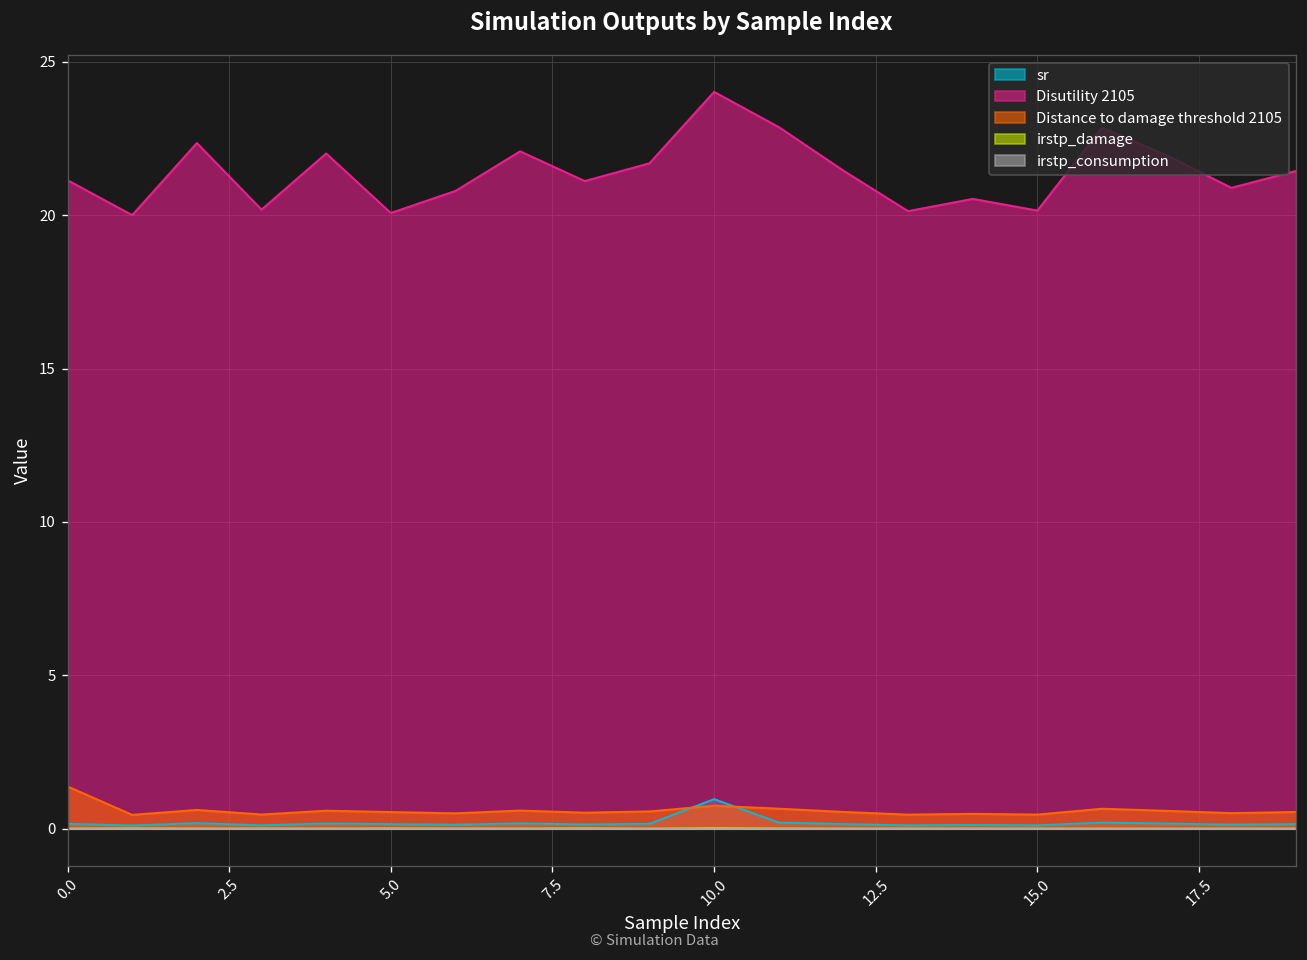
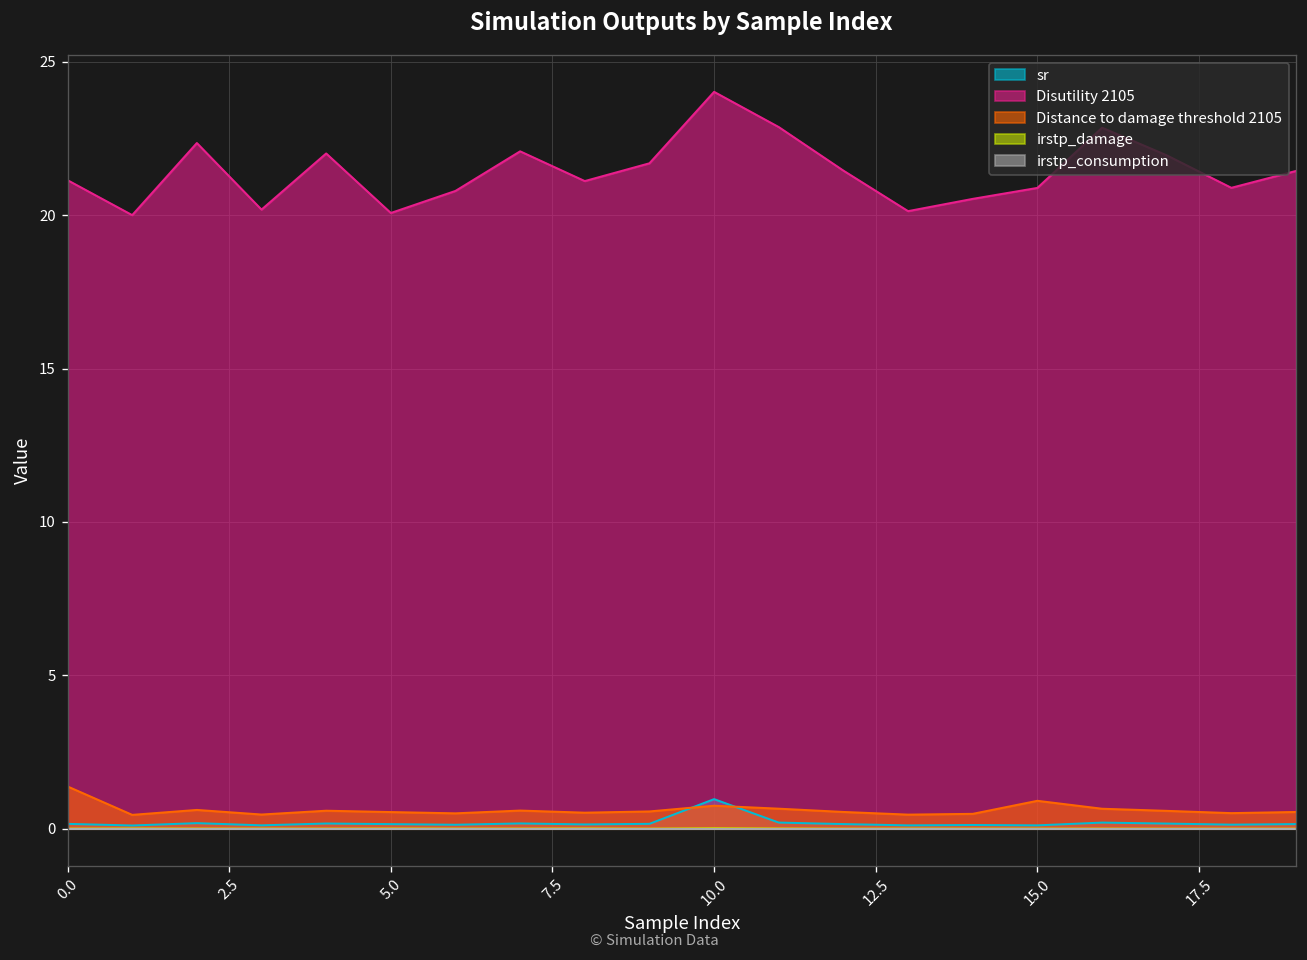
  {
    "sr": {
      "0.0": 0.2,
      "5.0": 0.1,
      "10.0": 1.0,
      "15.0": 0.1
    },
    "Disutility 2105": {
      "0.0": 21.1,
      "5.0": 20.1,
      "10.0": 24.0,
-     "15.0": 20.1
+     "15.0": 20.9
    },
    "Distance to damage threshold 2105": {
      "0.0": 1.4,
      "5.0": 0.5,
      "10.0": 0.7,
-     "15.0": 0.5
+     "15.0": 0.9
    }
  }
